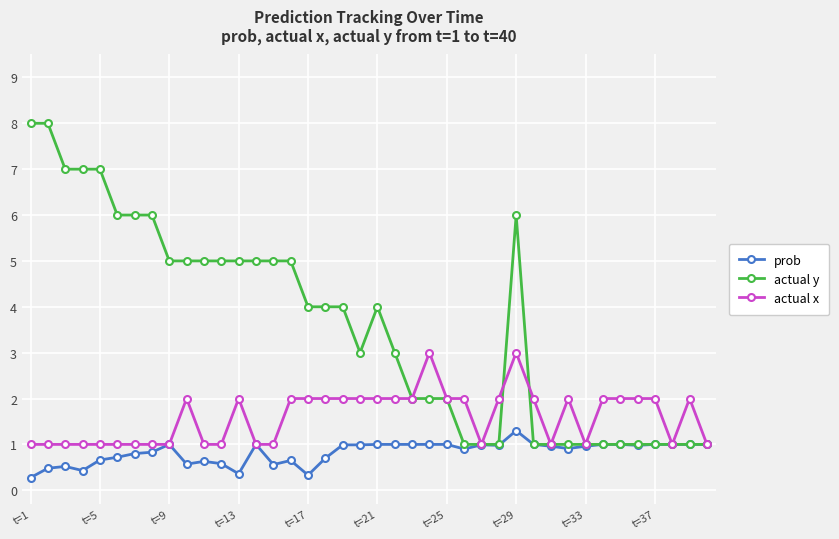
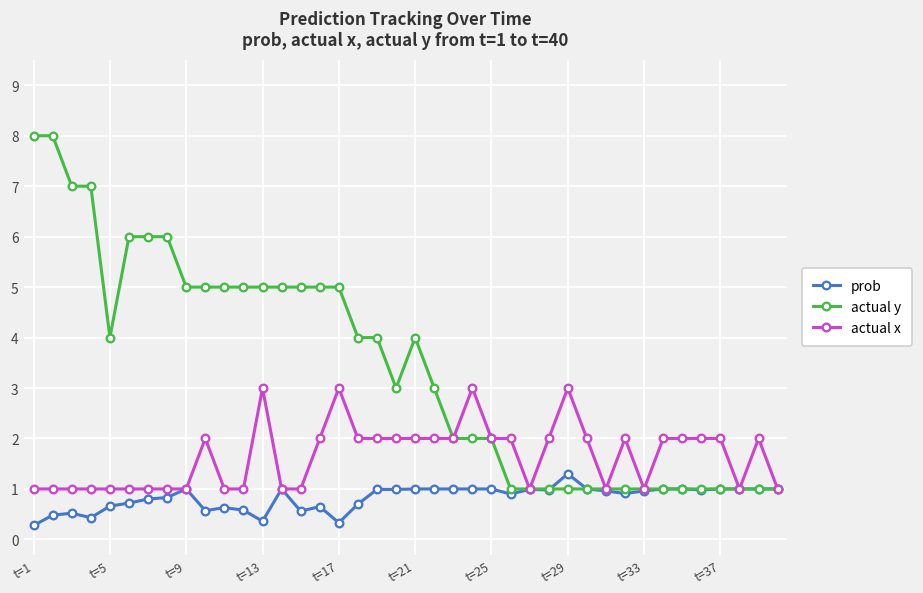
  {
    "prob": {
      "t=1": 0.3,
      "t=5": 0.7,
      "t=13": 0.4,
      "t=17": 0.3,
      "t=21": 1,
      "t=25": 1,
      "t=29": 1.3
    },
    "actual y": {
      "t=1": 8,
-     "t=5": 7,
+     "t=5": 4,
      "t=9": 5,
      "t=13": 5,
-     "t=17": 4,
+     "t=17": 5,
      "t=21": 4,
-     "t=29": 6
+     "t=29": 1
    },
    "actual x": {
      "t=1": 1,
      "t=5": 1,
-     "t=13": 2,
-     "t=17": 2,
+     "t=13": 3,
+     "t=17": 3,
      "t=21": 2,
      "t=29": 3,
      "t=37": 2
    }
  }
